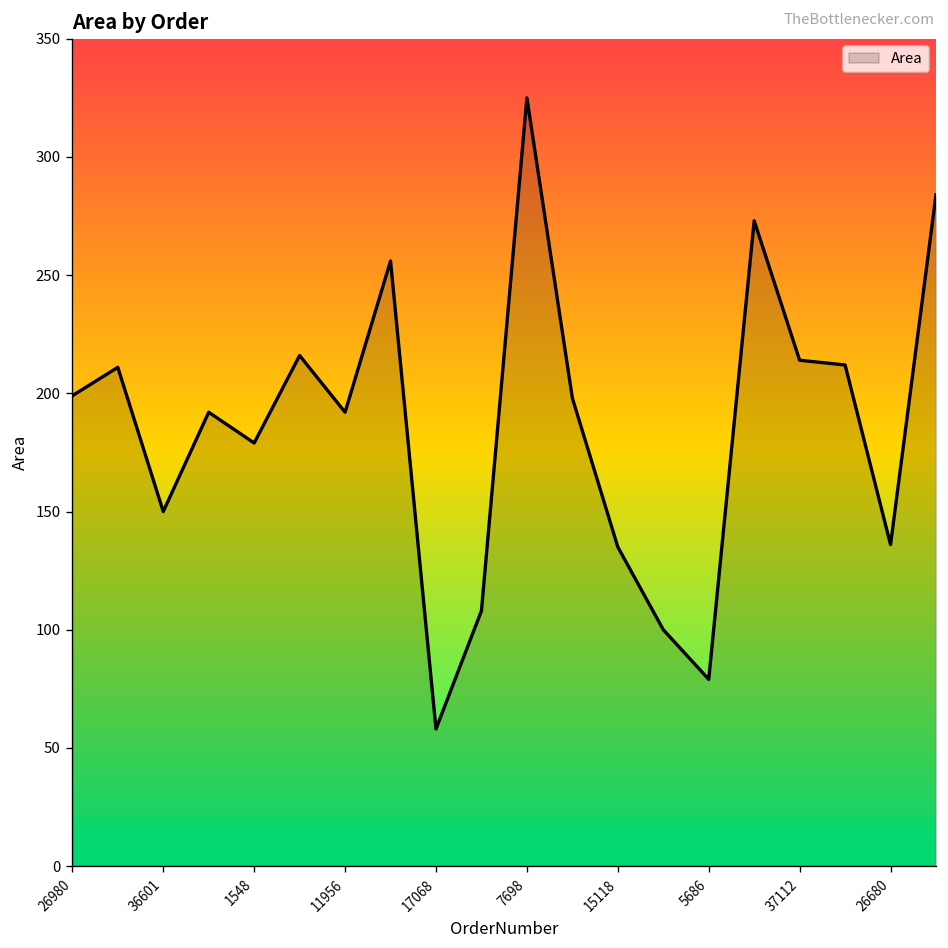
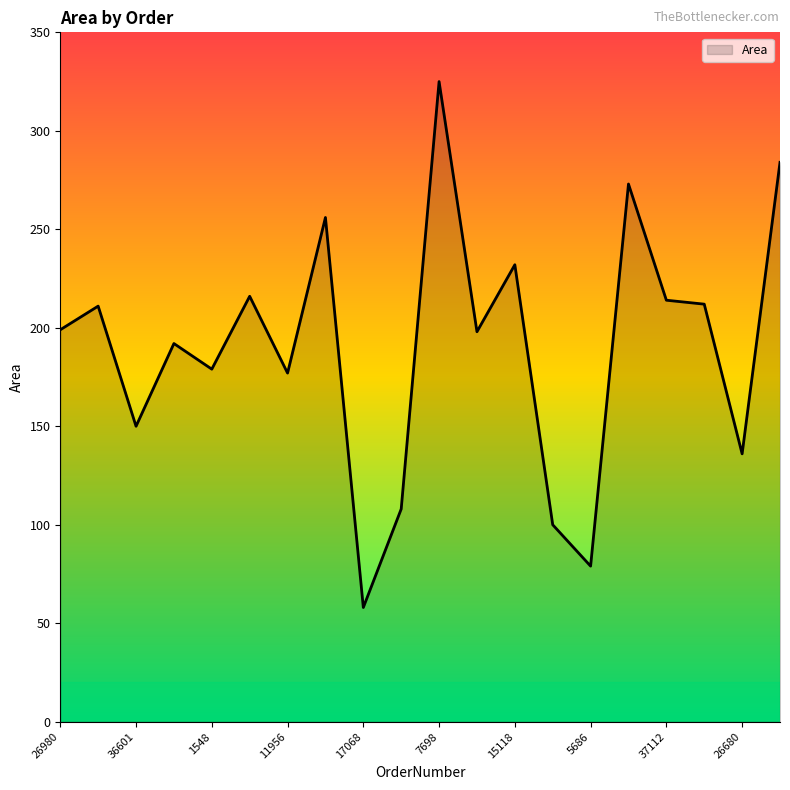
  {
    "26980": 199,
    "36601": 150,
    "1548": 179,
-   "11956": 192,
+   "11956": 177,
    "17068": 58,
    "7698": 325,
-   "15118": 135,
+   "15118": 232,
    "5686": 79,
    "37112": 214,
    "26680": 136
  }
